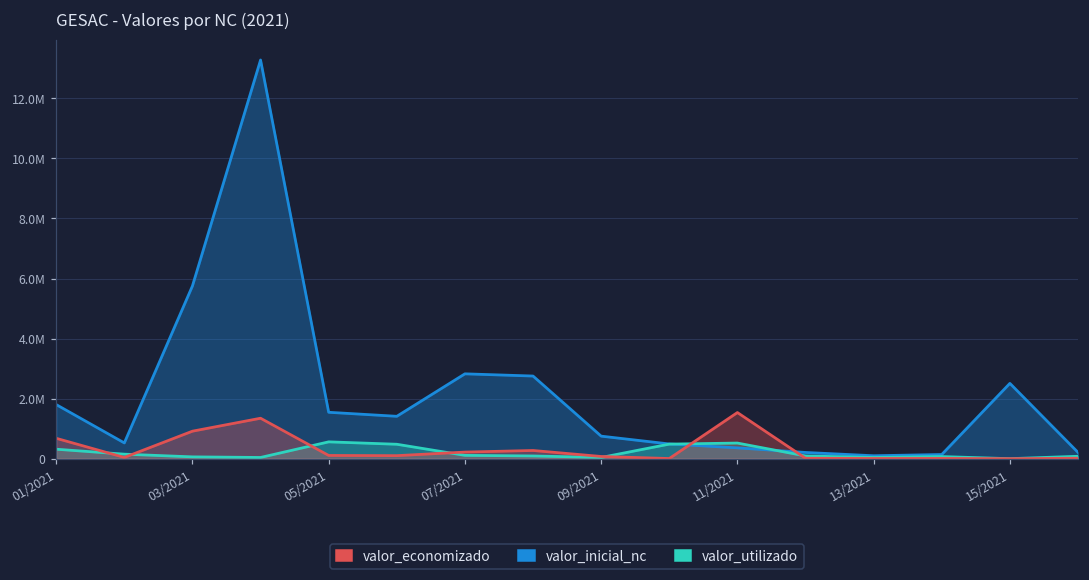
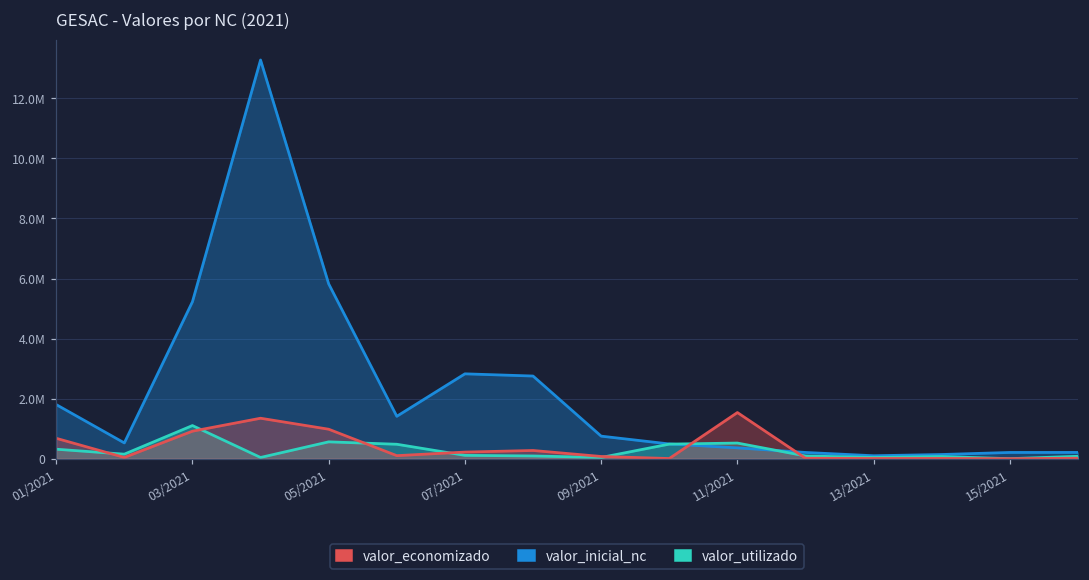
  {
    "valor_inicial_nc": {
      "01/2021": 1800000,
-     "03/2021": 5800000,
-     "05/2021": 1500000,
+     "03/2021": 5200000,
+     "05/2021": 5800000,
      "07/2021": 2800000,
      "09/2021": 800000,
      "11/2021": 400000,
-     "15/2021": 2500000
+     "15/2021": 200000
    },
    "valor_utilizado": {
      "01/2021": 300000,
-     "03/2021": 100000,
+     "03/2021": 1100000,
      "05/2021": 600000,
      "07/2021": 100000,
      "11/2021": 500000
    },
    "valor_economizado": {
      "01/2021": 700000,
      "03/2021": 900000,
-     "05/2021": 100000,
+     "05/2021": 1000000,
      "07/2021": 200000,
      "11/2021": 1500000
    }
  }
